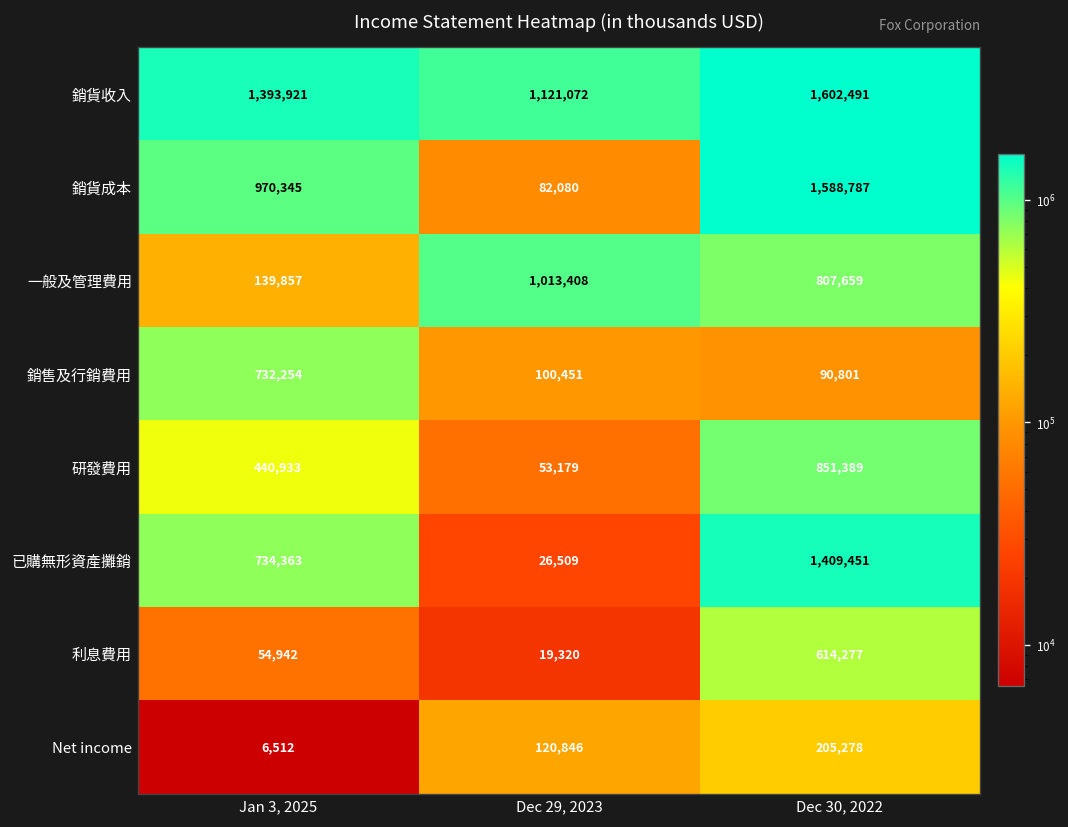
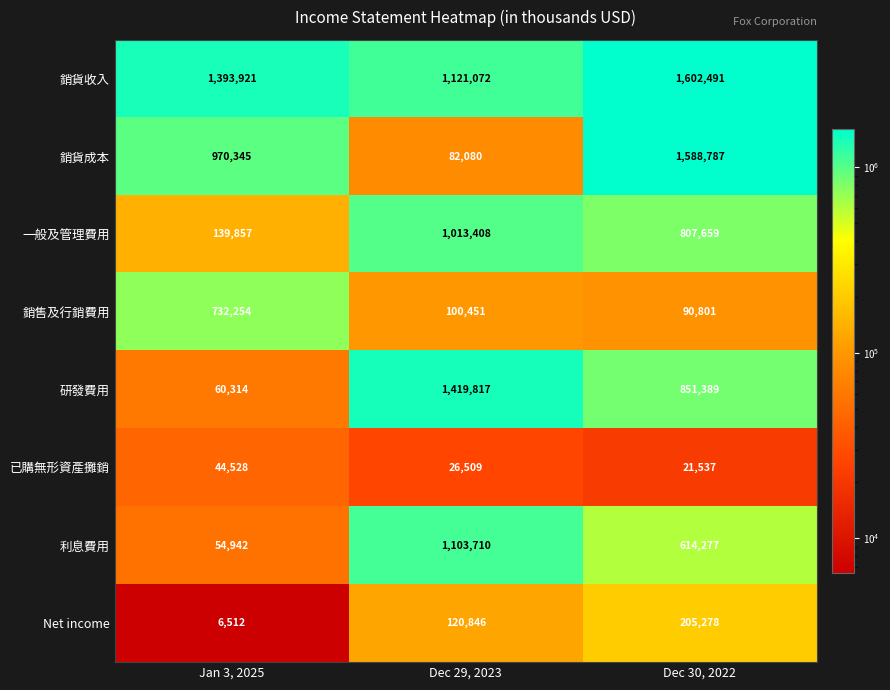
  {
    "銷貨收入": {
      "Jan 3, 2025": "1,393,921",
      "Dec 29, 2023": "1,121,072",
      "Dec 30, 2022": "1,602,491"
    },
    "銷貨成本": {
      "Jan 3, 2025": "970,345",
      "Dec 29, 2023": "82,080",
      "Dec 30, 2022": "1,588,787"
    },
    "一般及管理費用": {
      "Jan 3, 2025": "139,857",
      "Dec 29, 2023": "1,013,408",
      "Dec 30, 2022": "807,659"
    },
    "銷售及行銷費用": {
      "Jan 3, 2025": "732,254",
      "Dec 29, 2023": "100,451",
      "Dec 30, 2022": "90,801"
    },
    "研發費用": {
-     "Jan 3, 2025": "440,933",
-     "Dec 29, 2023": "53,179",
+     "Jan 3, 2025": "60,314",
+     "Dec 29, 2023": "1,419,817",
      "Dec 30, 2022": "851,389"
    },
    "已購無形資產攤銷": {
-     "Jan 3, 2025": "734,363",
+     "Jan 3, 2025": "44,528",
      "Dec 29, 2023": "26,509",
-     "Dec 30, 2022": "1,409,451"
+     "Dec 30, 2022": "21,537"
    },
    "利息費用": {
      "Jan 3, 2025": "54,942",
-     "Dec 29, 2023": "19,320",
+     "Dec 29, 2023": "1,103,710",
      "Dec 30, 2022": "614,277"
    },
    "Net income": {
      "Jan 3, 2025": "6,512",
      "Dec 29, 2023": "120,846",
      "Dec 30, 2022": "205,278"
    }
  }
